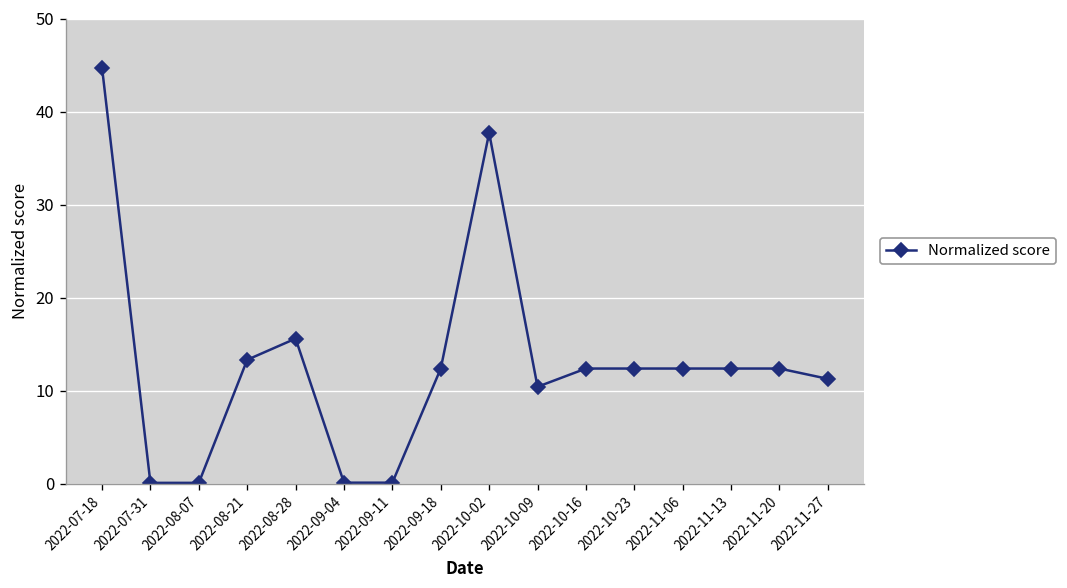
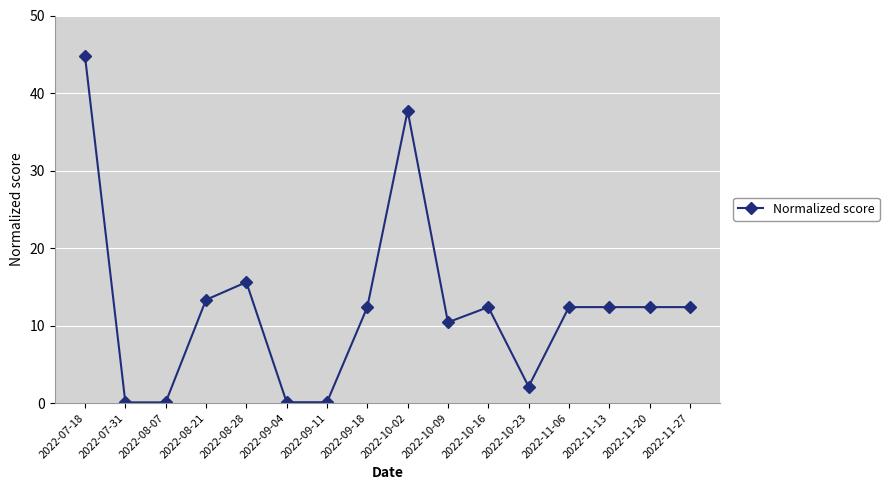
  {
    "2022-07-18": 45,
    "2022-07-31": 0,
    "2022-08-07": 0,
    "2022-08-21": 13,
    "2022-08-28": 16,
    "2022-09-04": 0,
    "2022-09-11": 0,
    "2022-09-18": 12,
    "2022-10-02": 38,
    "2022-10-09": 10,
    "2022-10-16": 12,
-   "2022-10-23": 12,
+   "2022-10-23": 2,
    "2022-11-06": 12,
    "2022-11-13": 12,
    "2022-11-20": 12,
-   "2022-11-27": 11
+   "2022-11-27": 12
  }
